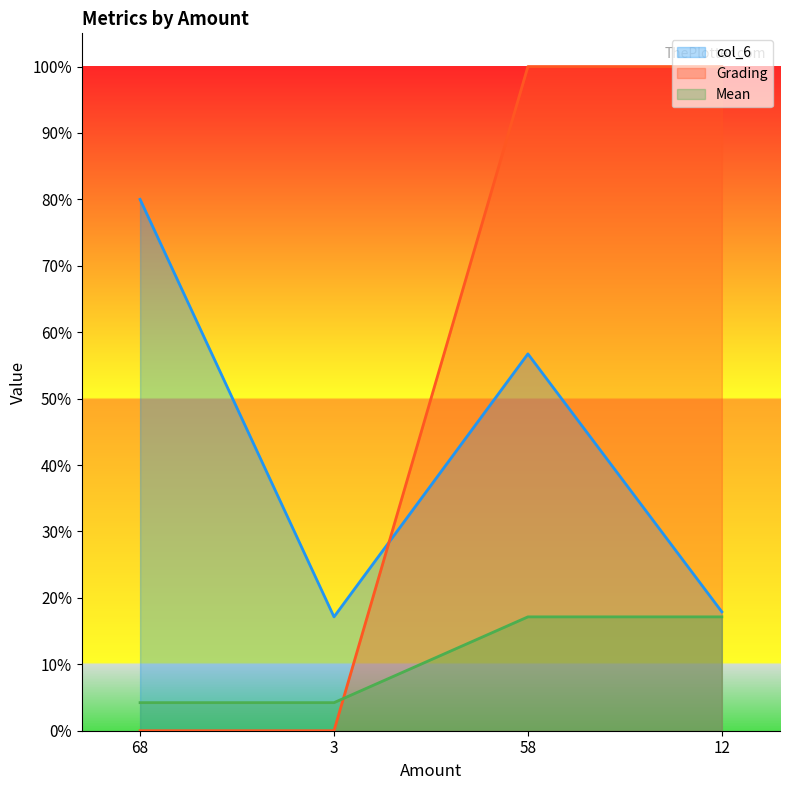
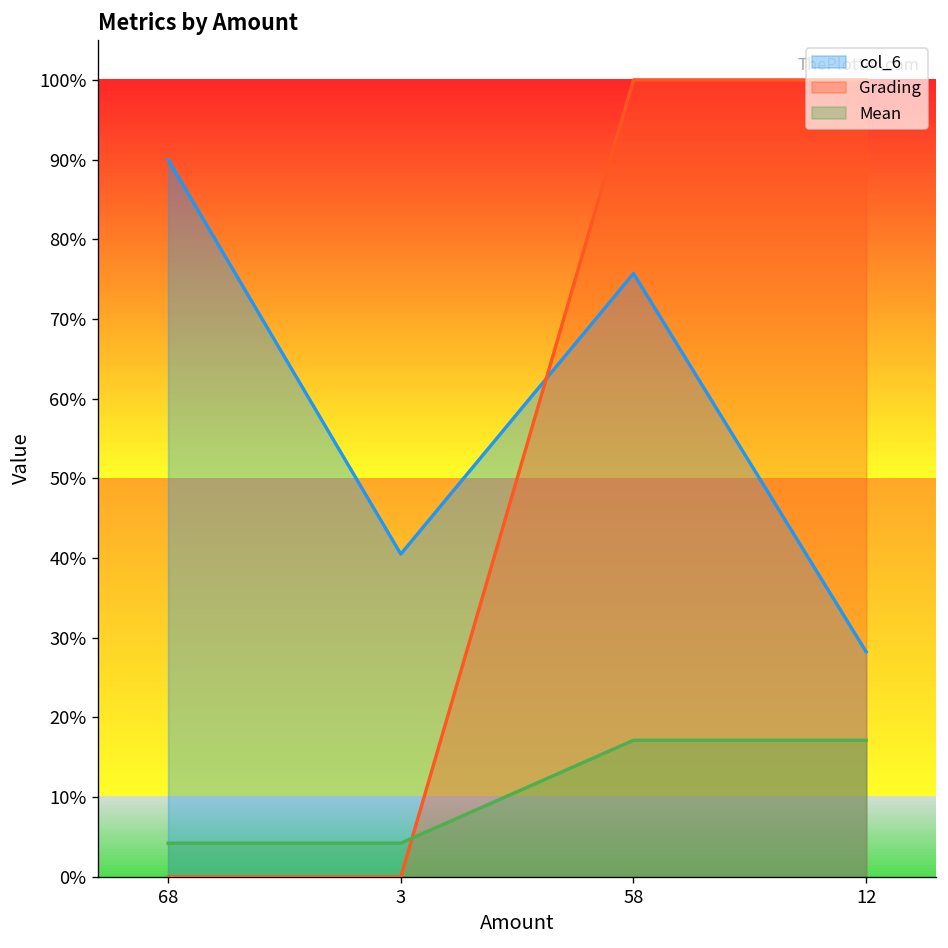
  {
    "col_6": {
-     "68": "80%",
-     "3": "17%",
-     "58": "57%",
-     "12": "18%"
+     "68": "90%",
+     "3": "40%",
+     "58": "76%",
+     "12": "28%"
    },
    "Grading": {
      "68": "0%",
      "3": "0%",
      "58": "100%"
    },
    "Mean": {
      "68": "4%",
      "3": "4%",
      "58": "17%",
      "12": "17%"
    }
  }
